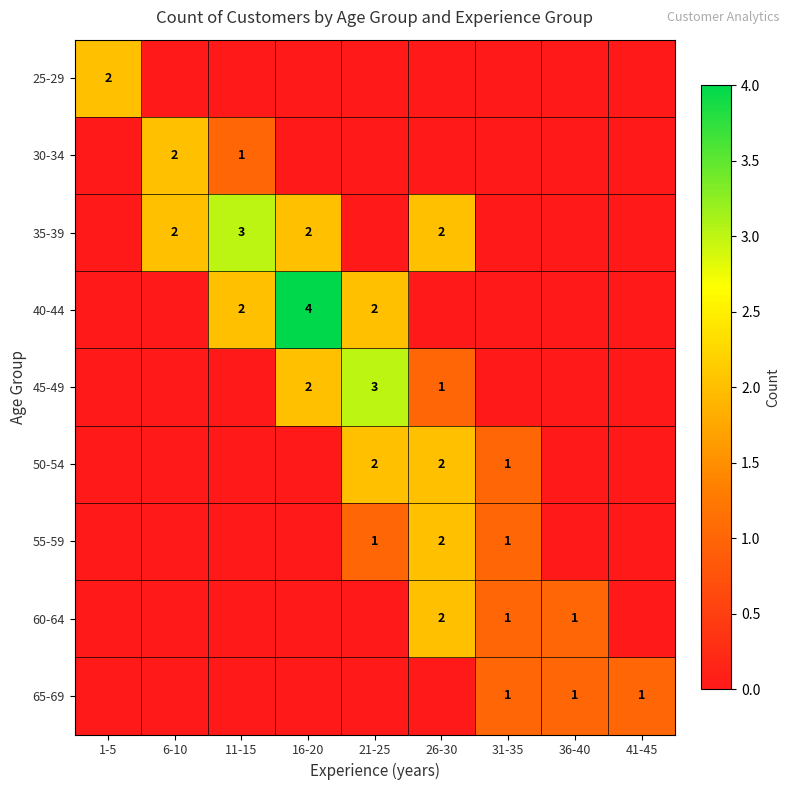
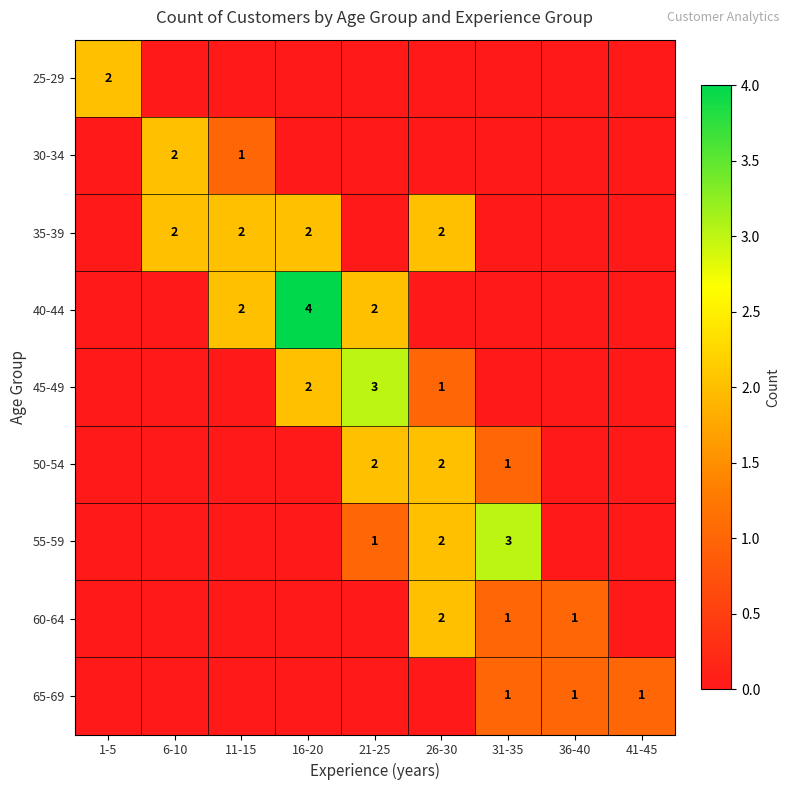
  {
    "25-29": {
      "1-5": 2
    },
    "30-34": {
      "6-10": 2,
      "11-15": 1
    },
    "35-39": {
      "6-10": 2,
-     "11-15": 3,
+     "11-15": 2,
      "16-20": 2,
      "26-30": 2
    },
    "40-44": {
      "11-15": 2,
      "16-20": 4,
      "21-25": 2
    },
    "45-49": {
      "16-20": 2,
      "21-25": 3,
      "26-30": 1
    },
    "50-54": {
      "21-25": 2,
      "26-30": 2,
      "31-35": 1
    },
    "55-59": {
      "21-25": 1,
      "26-30": 2,
-     "31-35": 1
+     "31-35": 3
    },
    "60-64": {
      "26-30": 2,
      "31-35": 1,
      "36-40": 1
    },
    "65-69": {
      "31-35": 1,
      "36-40": 1,
      "41-45": 1
    }
  }
